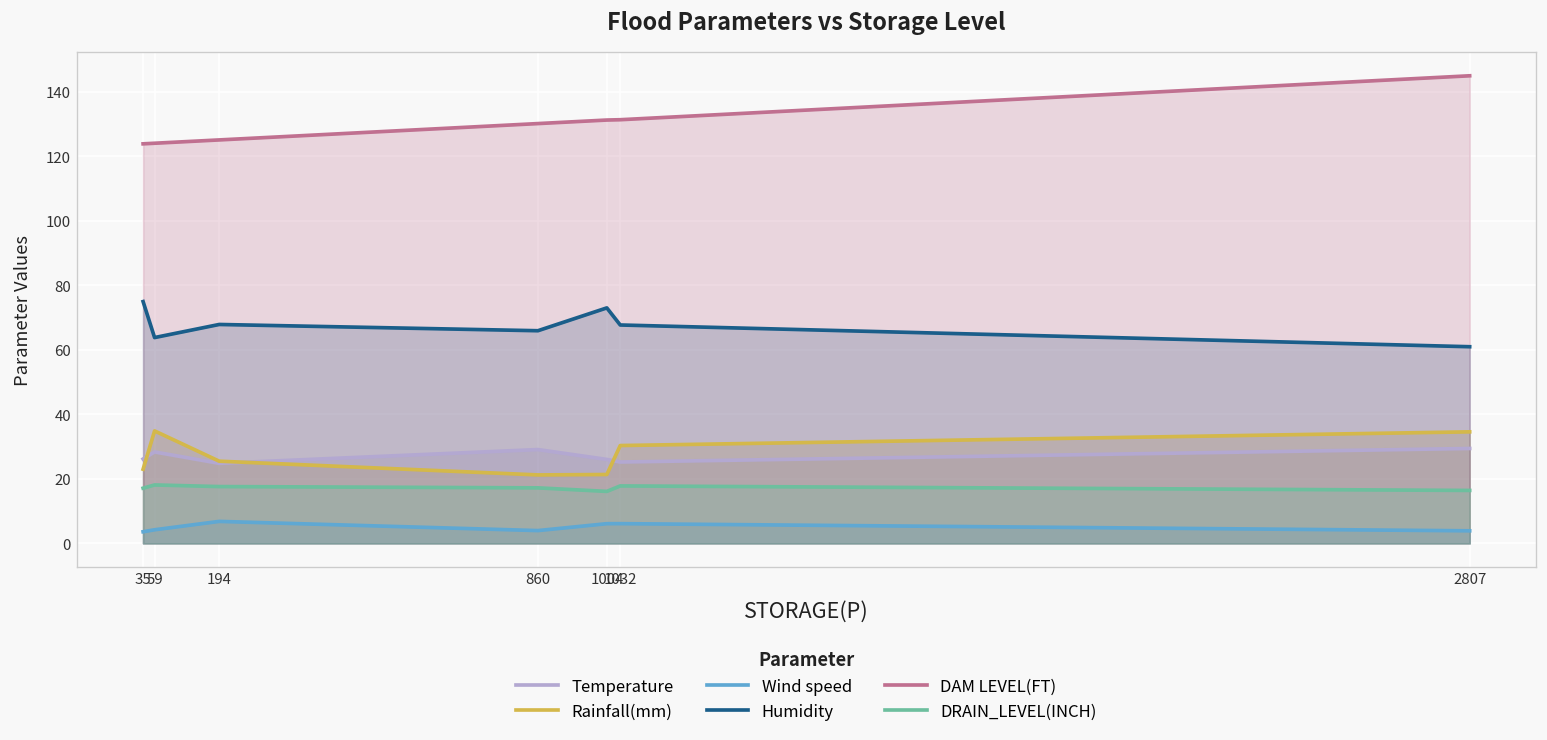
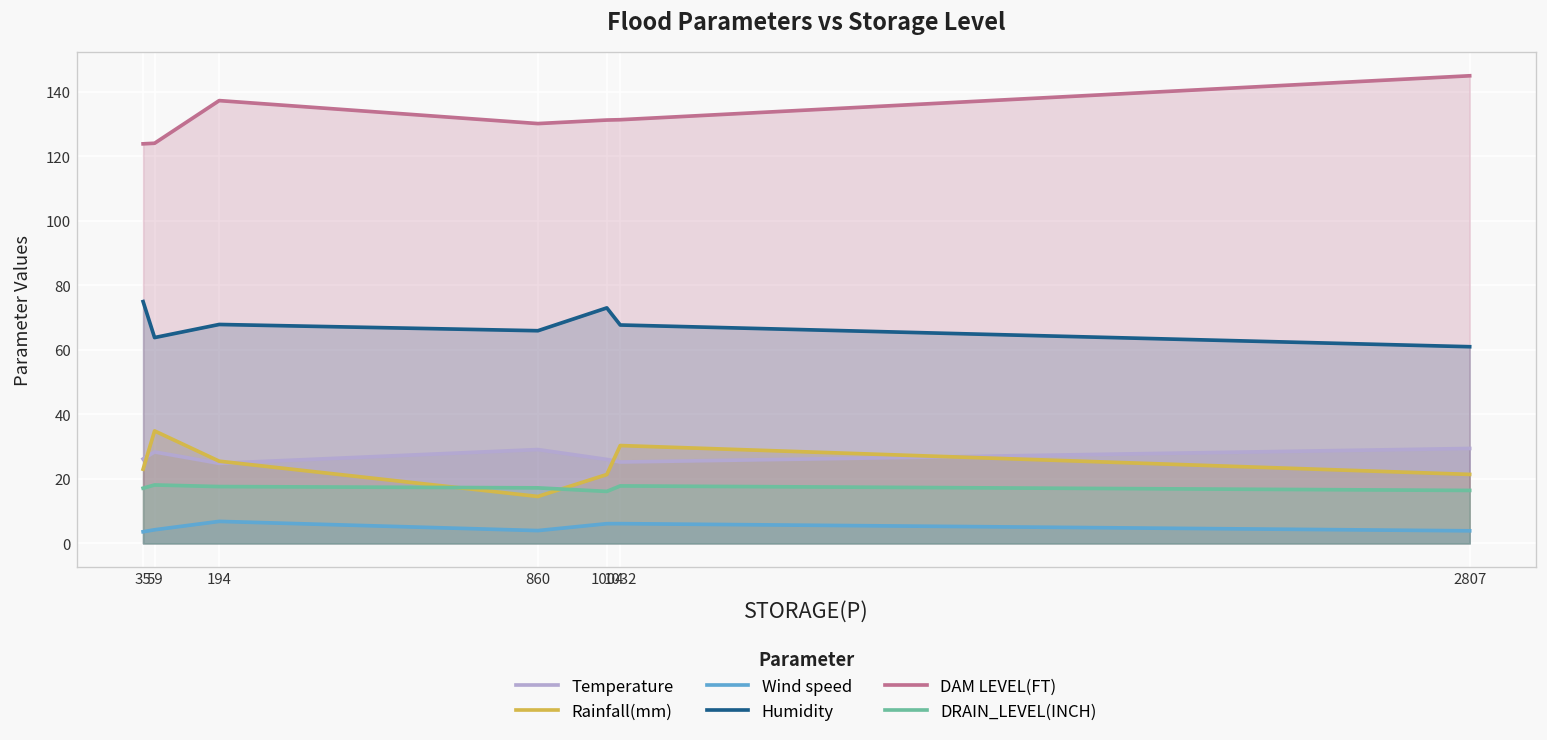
  {
    "Temperature": {
      "860": 29,
      "2807": 29
    },
    "Rainfall(mm)": {
-     "860": 21,
-     "2807": 35
+     "860": 15,
+     "2807": 21
    },
    "Humidity": {
      "194": 68,
      "860": 66,
      "2807": 61
    },
    "DAM LEVEL(FT)": {
-     "194": 125,
+     "194": 137,
      "860": 130,
      "2807": 145
    }
  }
